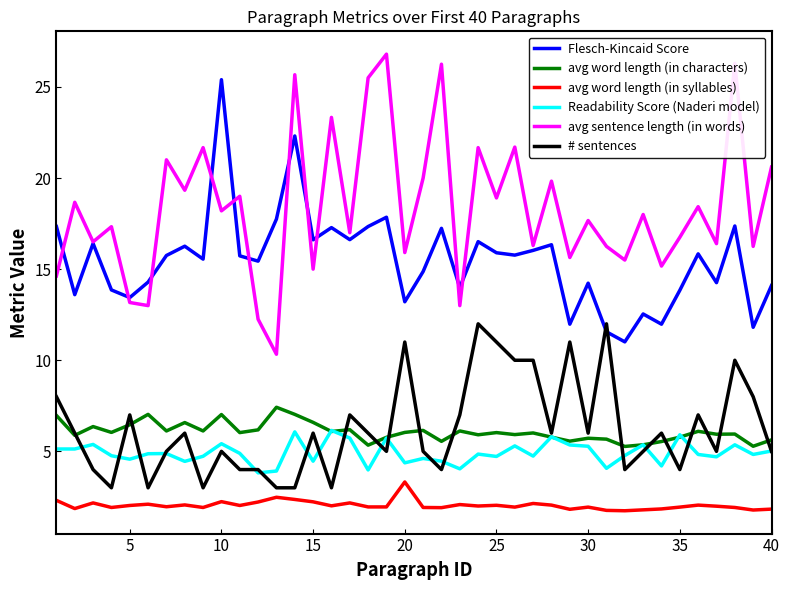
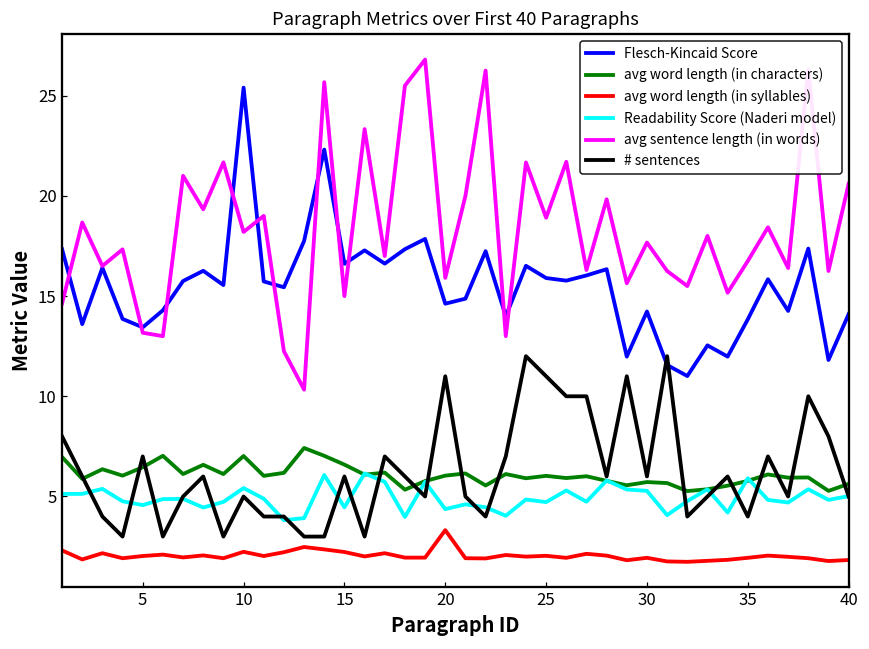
  {
    "Flesch-Kincaid Score": {
      "5": 13.4,
      "10": 25.4,
      "15": 16.6,
-     "20": 13.2,
+     "20": 14.6,
      "25": 15.9,
      "30": 14.2,
      "35": 13.8,
      "40": 14.1
    },
    "avg word length (in characters)": {
      "5": 6.5,
      "10": 7.0,
      "15": 6.6,
      "20": 6.0,
      "25": 6.0,
      "30": 5.7,
      "40": 5.6
    },
    "avg word length (in syllables)": {
      "5": 2.0,
      "10": 2.2,
      "15": 2.2,
      "20": 3.3,
      "25": 2.0,
      "30": 1.9,
      "35": 1.9,
      "40": 1.8
    },
    "Readability Score (Naderi model)": {
      "5": 4.6,
      "10": 5.4,
      "15": 4.5,
      "20": 4.4,
      "25": 4.7,
      "30": 5.3
    },
    "avg sentence length (in words)": {
      "5": 13.2,
      "10": 18.2,
      "15": 15.0,
      "20": 15.9,
      "25": 18.9,
      "30": 17.7,
      "35": 16.8,
      "40": 20.6
    },
    "# sentences": {
      "5": 7.0,
      "10": 5.0,
      "15": 6.0,
      "20": 11.0,
      "25": 11.0,
      "30": 6.0,
      "35": 4.0
    }
  }
